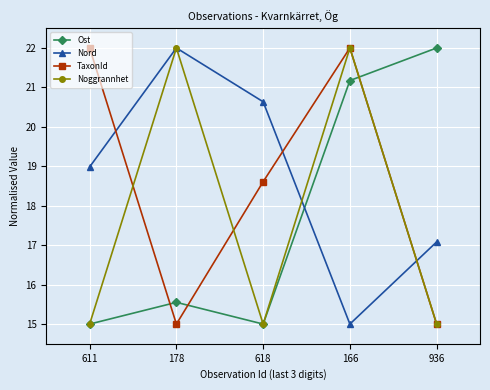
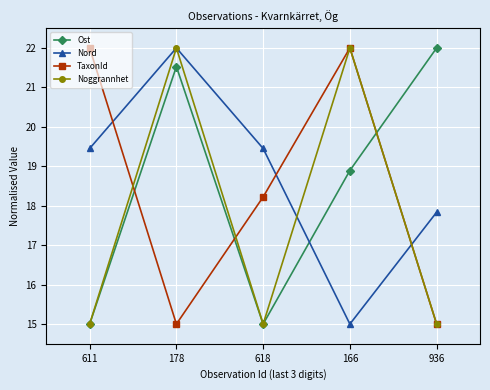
  {
    "Ost": {
-     "178": 15.6,
-     "166": 21.2,
+     "178": 21.5,
+     "166": 18.9,
      "936": 22.0
    },
    "Nord": {
-     "611": 19.0,
-     "618": 20.6,
+     "611": 19.5,
+     "618": 19.5,
      "166": 15.0,
-     "936": 17.1
+     "936": 17.8
    },
    "TaxonId": {
      "178": 15.0,
-     "618": 18.6
+     "618": 18.2
    }
  }
